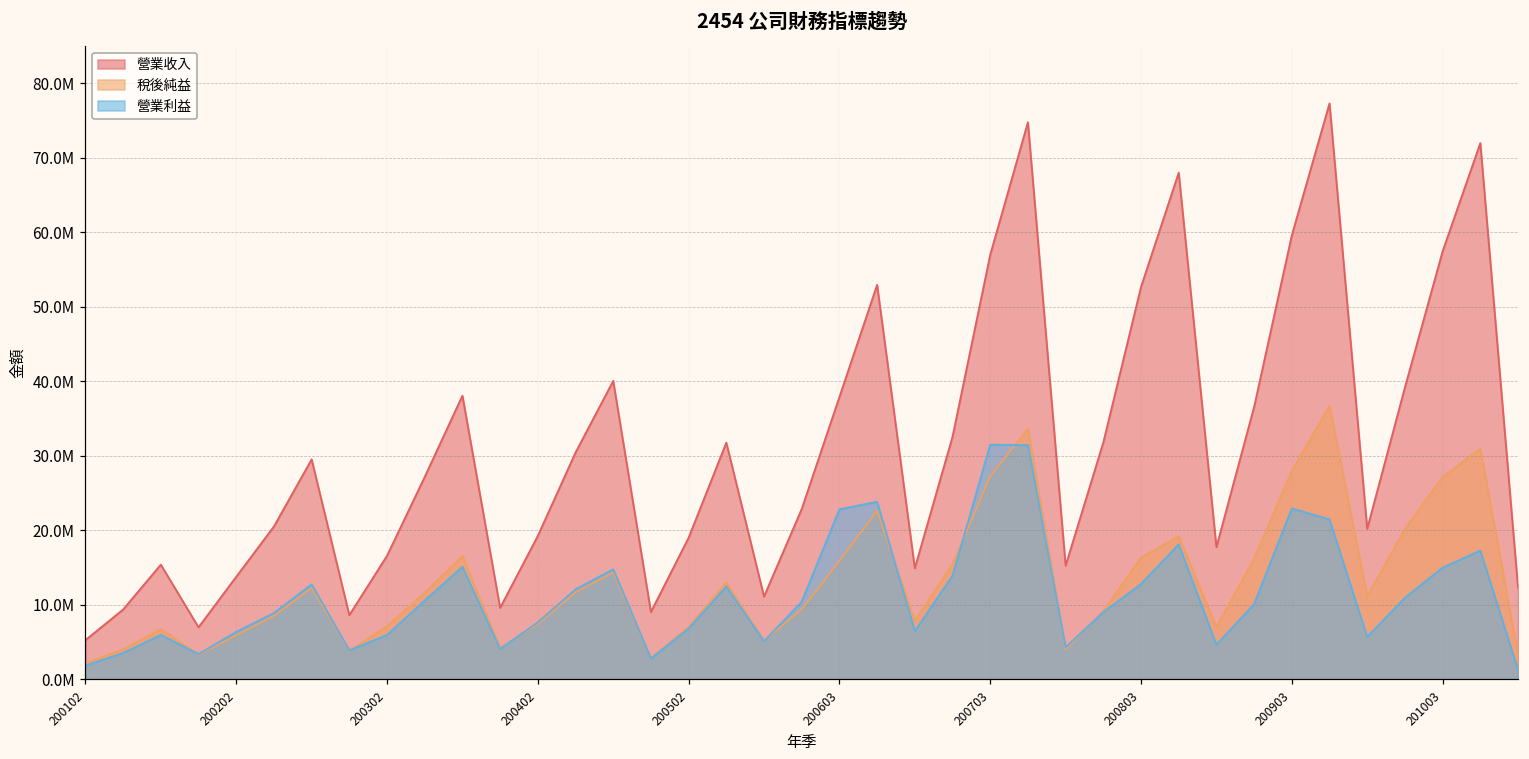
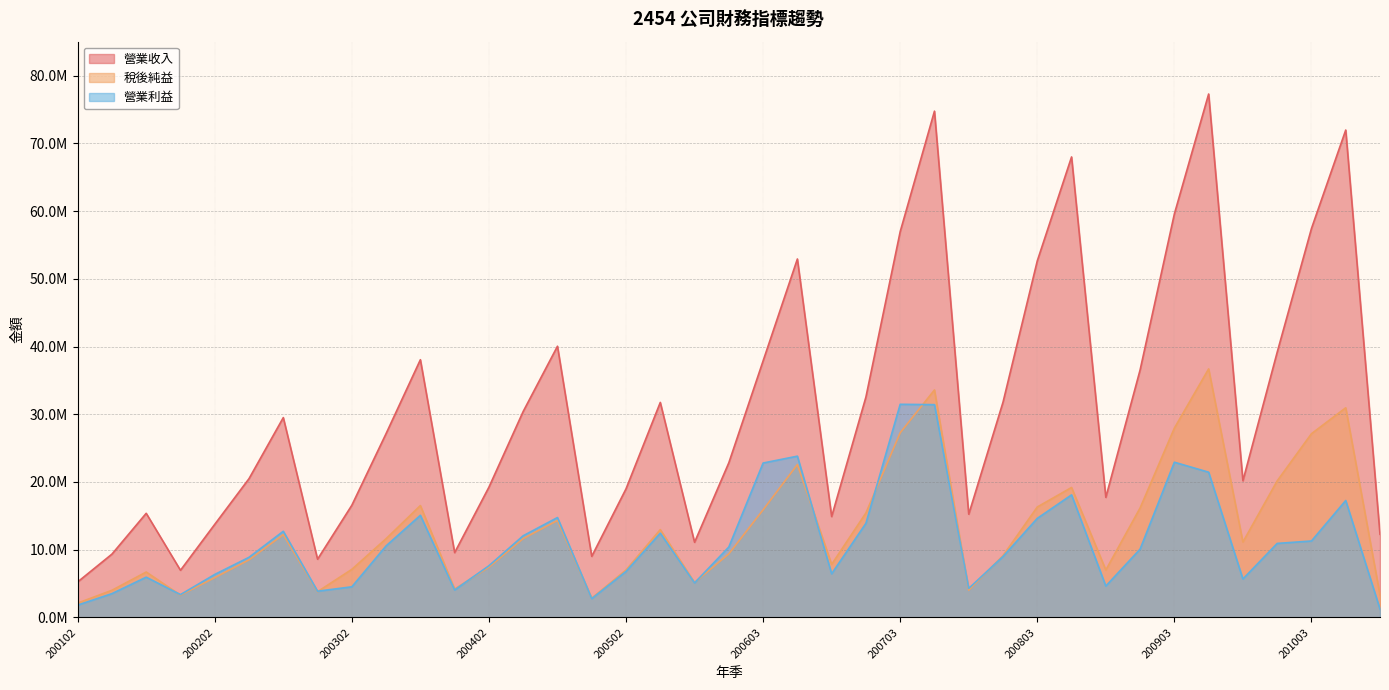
  {
    "營業利益": {
      "200202": 6000000,
-     "200302": 6000000,
+     "200302": 5000000,
      "200603": 23000000,
      "200703": 31000000,
-     "200803": 13000000,
+     "200803": 15000000,
      "200903": 23000000,
-     "201003": 15000000
+     "201003": 11000000
    }
  }
